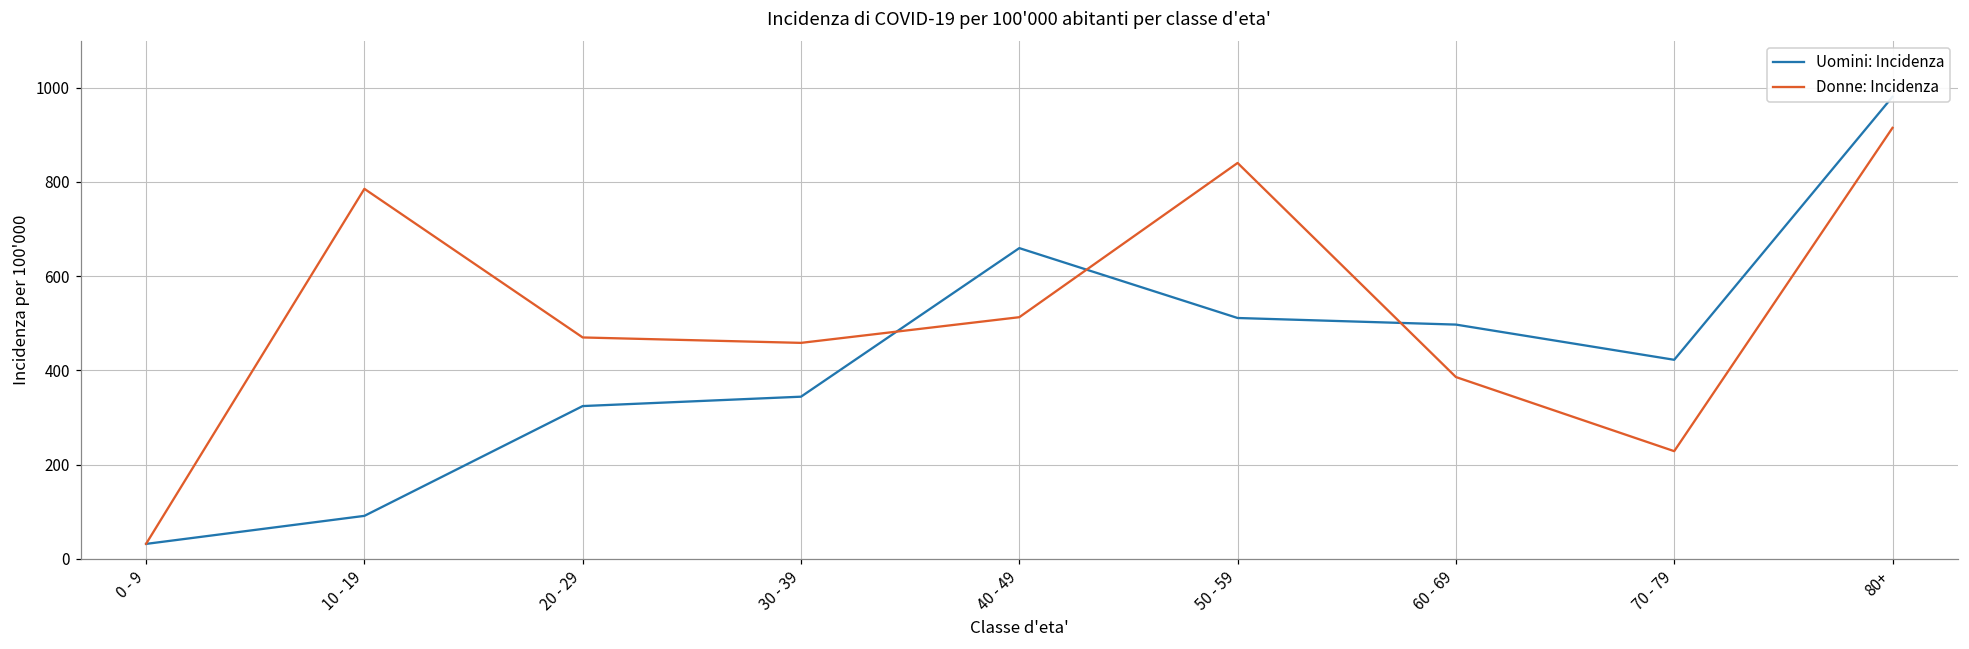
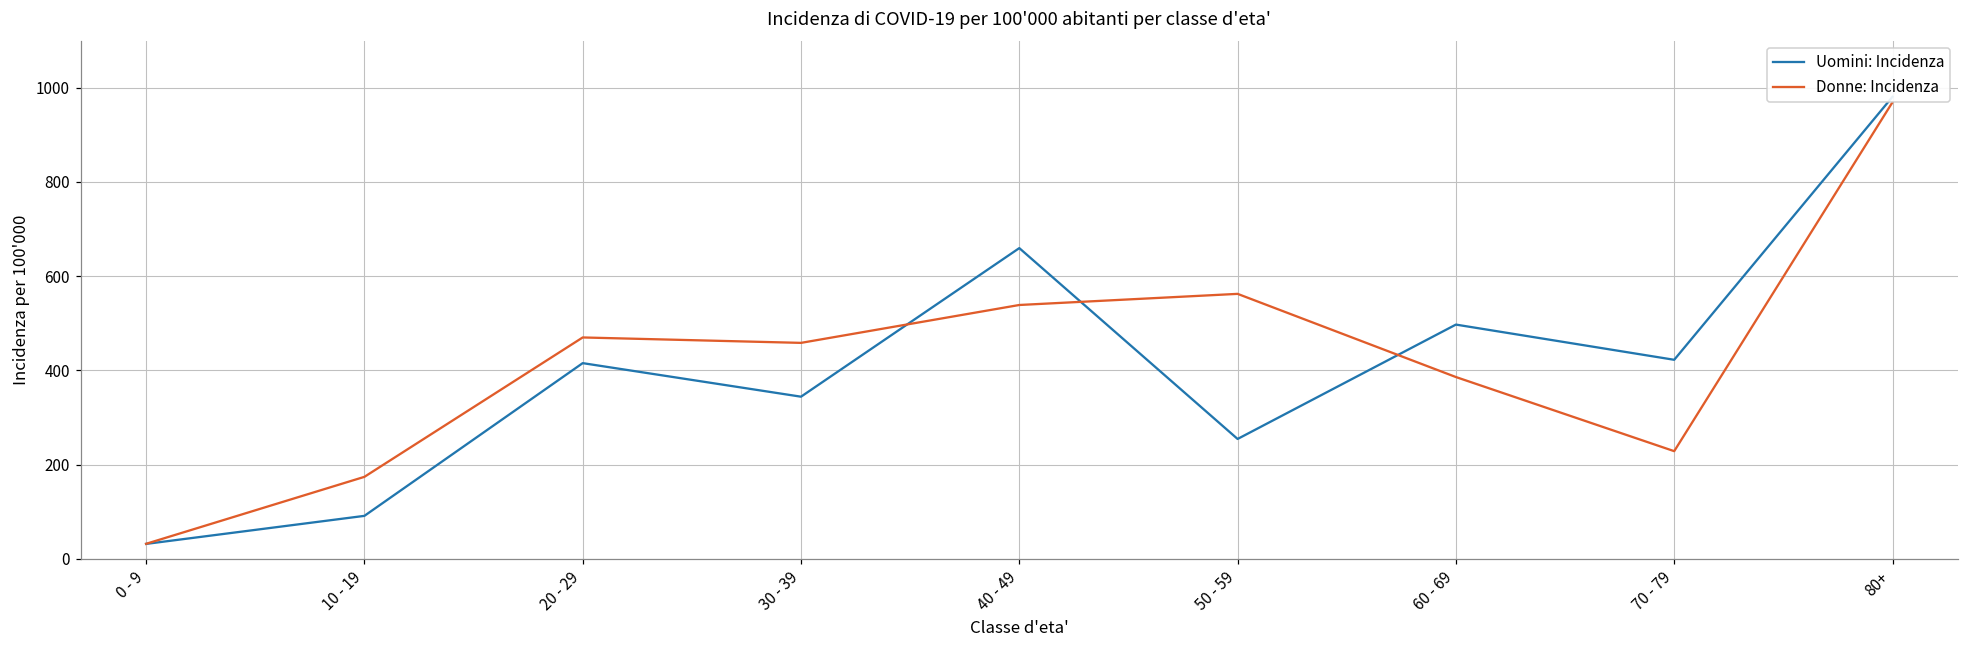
  {
    "Uomini: Incidenza": {
      "10 - 19": 90,
-     "20 - 29": 320,
+     "20 - 29": 420,
      "30 - 39": 340,
      "40 - 49": 660,
-     "50 - 59": 510,
+     "50 - 59": 250,
      "60 - 69": 500,
      "70 - 79": 420
    },
    "Donne: Incidenza": {
-     "10 - 19": 790,
+     "10 - 19": 170,
      "20 - 29": 470,
      "30 - 39": 460,
-     "40 - 49": 510,
-     "50 - 59": 840,
+     "40 - 49": 540,
+     "50 - 59": 560,
      "60 - 69": 390,
      "70 - 79": 230,
-     "80+": 910
+     "80+": 970
    }
  }
